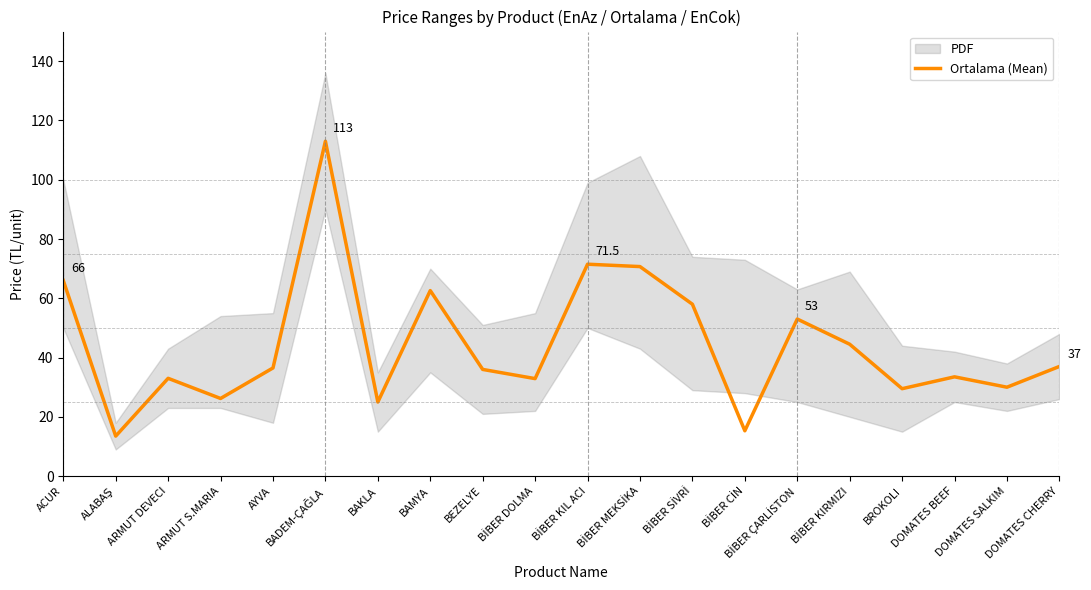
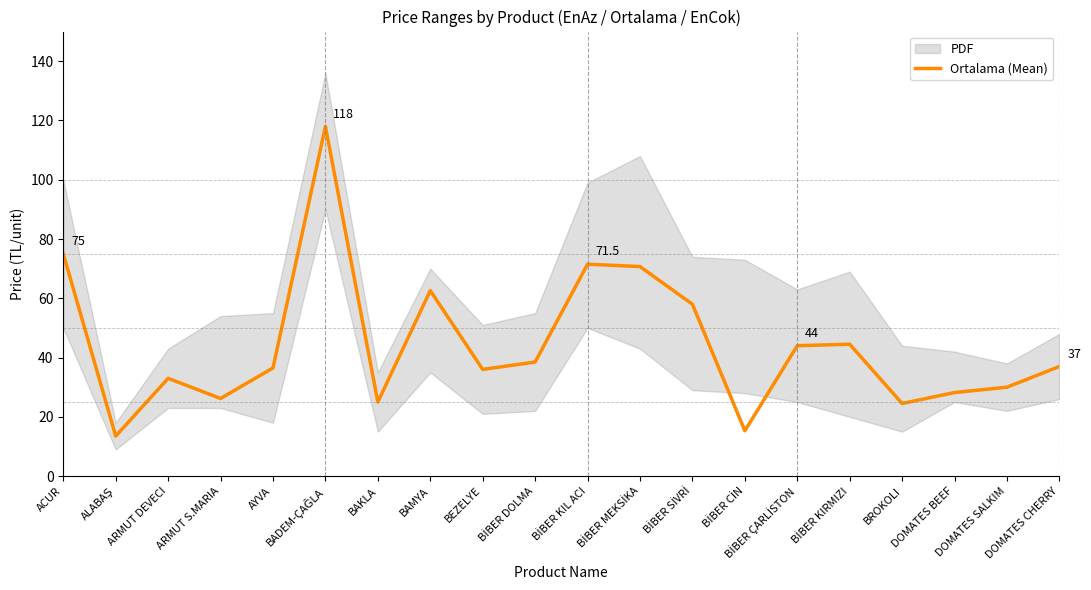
  {
    "Ortalama (Mean)": {
-     "ACUR": 66,
-     "BADEM-ÇAĞLA": 113,
-     "BİBER DOLMA": 33,
+     "ACUR": 75,
+     "BADEM-ÇAĞLA": 118,
+     "BİBER DOLMA": 39,
      "BİBER KIL ACI": 71.5,
-     "BİBER ÇARLİSTON": 53,
-     "BROKOLI": 30,
-     "DOMATES BEEF": 34,
+     "BİBER ÇARLİSTON": 44,
+     "BROKOLI": 25,
+     "DOMATES BEEF": 28,
      "DOMATES CHERRY": 37
    }
  }
